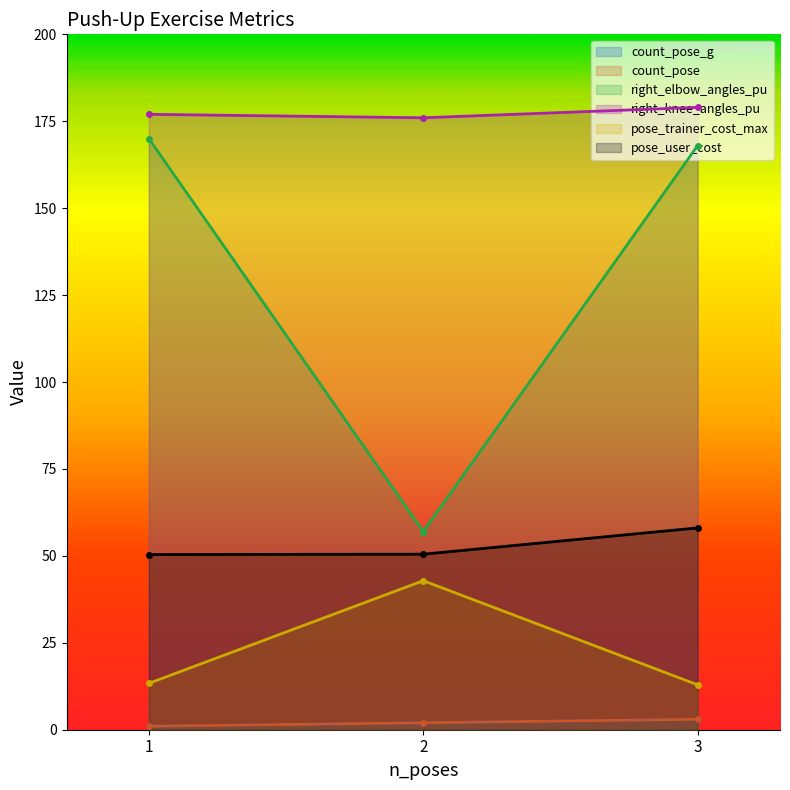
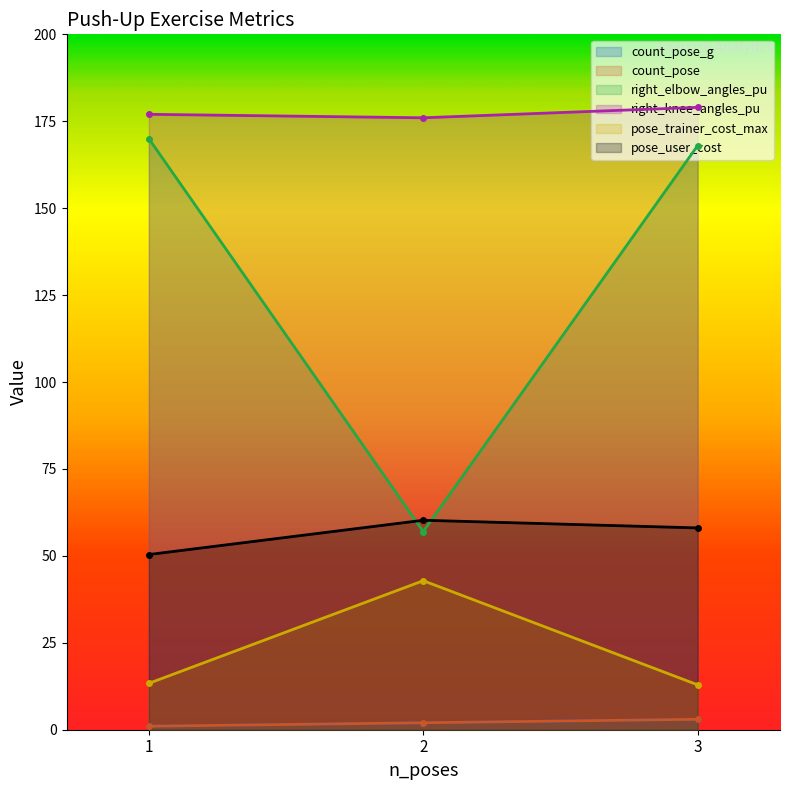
  {
    "right_elbow_angles_pu": {
      "1": 170,
      "2": 57
    },
    "pose_user_cost": {
      "1": 50,
-     "2": 50,
+     "2": 60,
      "3": 58
    }
  }
